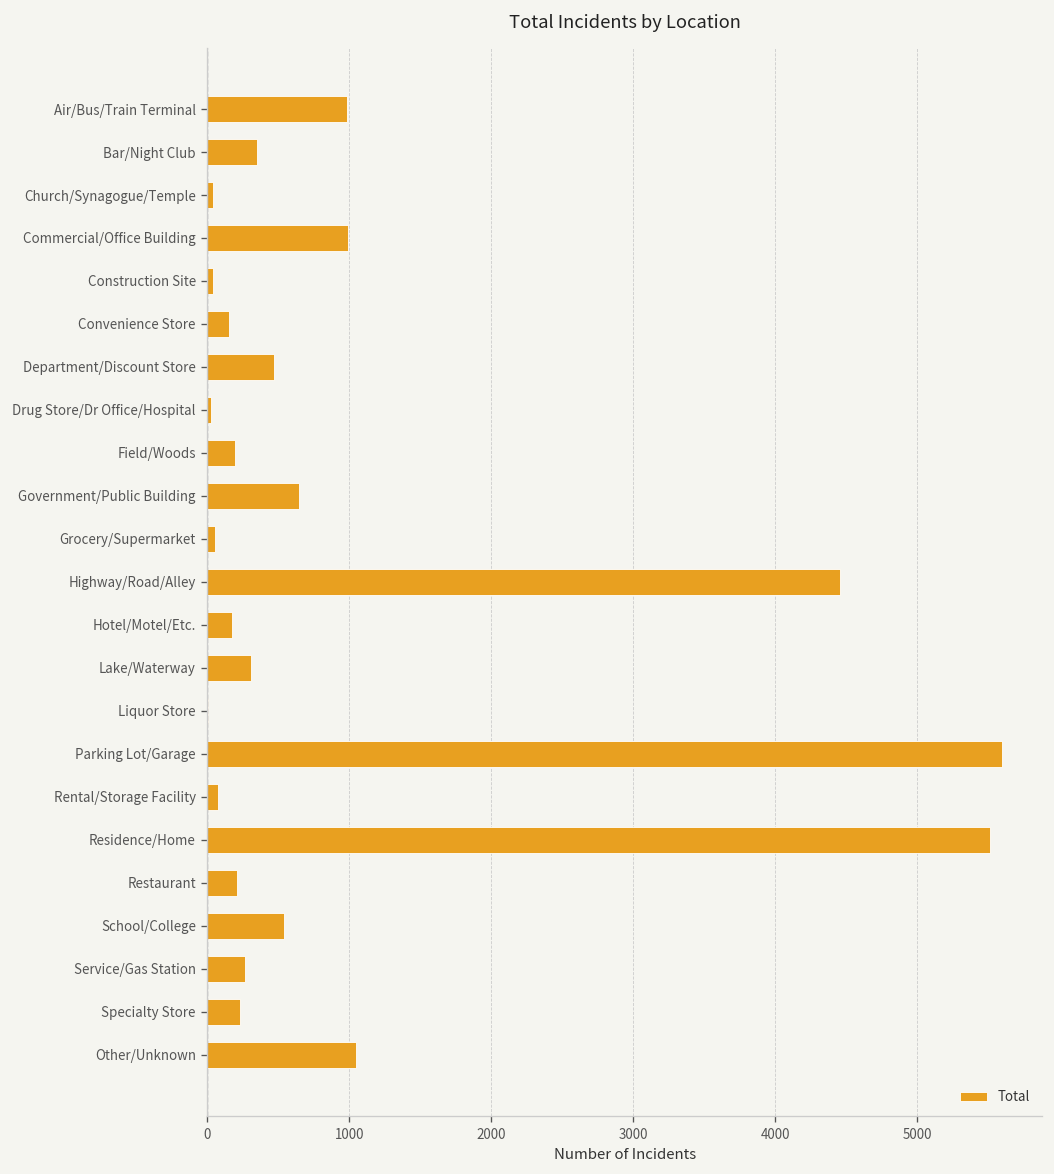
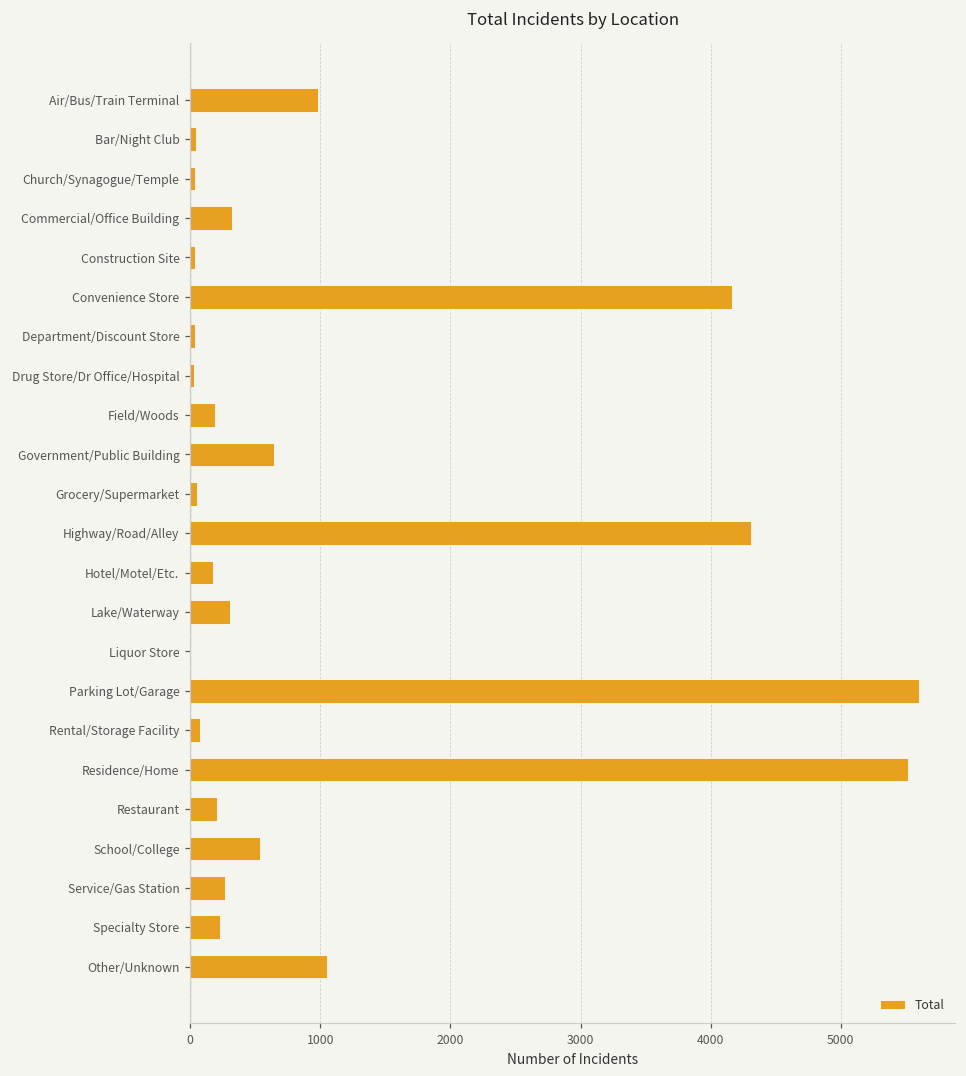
  {
    "Air/Bus/Train Terminal": 980,
-   "Bar/Night Club": 350,
+   "Bar/Night Club": 40,
    "Church/Synagogue/Temple": 40,
-   "Commercial/Office Building": 990,
+   "Commercial/Office Building": 330,
    "Construction Site": 40,
-   "Convenience Store": 150,
-   "Department/Discount Store": 470,
+   "Convenience Store": 4170,
+   "Department/Discount Store": 40,
    "Drug Store/Dr Office/Hospital": 30,
    "Field/Woods": 190,
    "Government/Public Building": 640,
    "Grocery/Supermarket": 60,
-   "Highway/Road/Alley": 4460,
+   "Highway/Road/Alley": 4310,
    "Hotel/Motel/Etc.": 170,
    "Lake/Waterway": 310,
    "Parking Lot/Garage": 5600,
    "Rental/Storage Facility": 70,
    "Residence/Home": 5510,
    "Restaurant": 210,
    "School/College": 540,
    "Service/Gas Station": 270,
    "Specialty Store": 230,
    "Other/Unknown": 1050
  }
